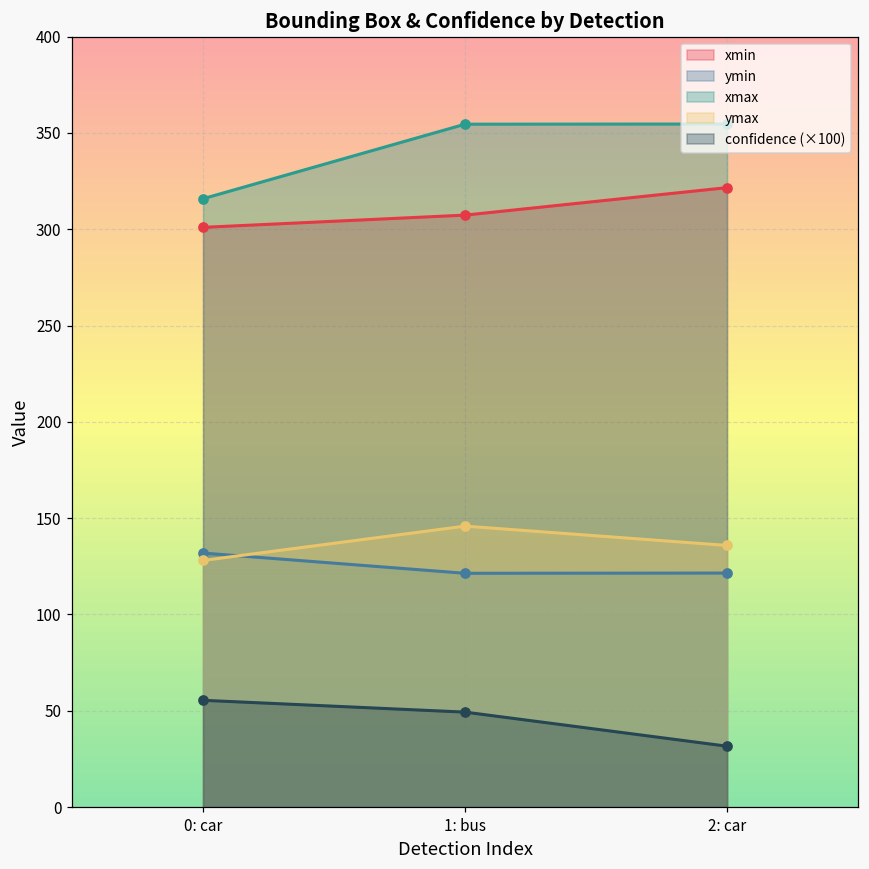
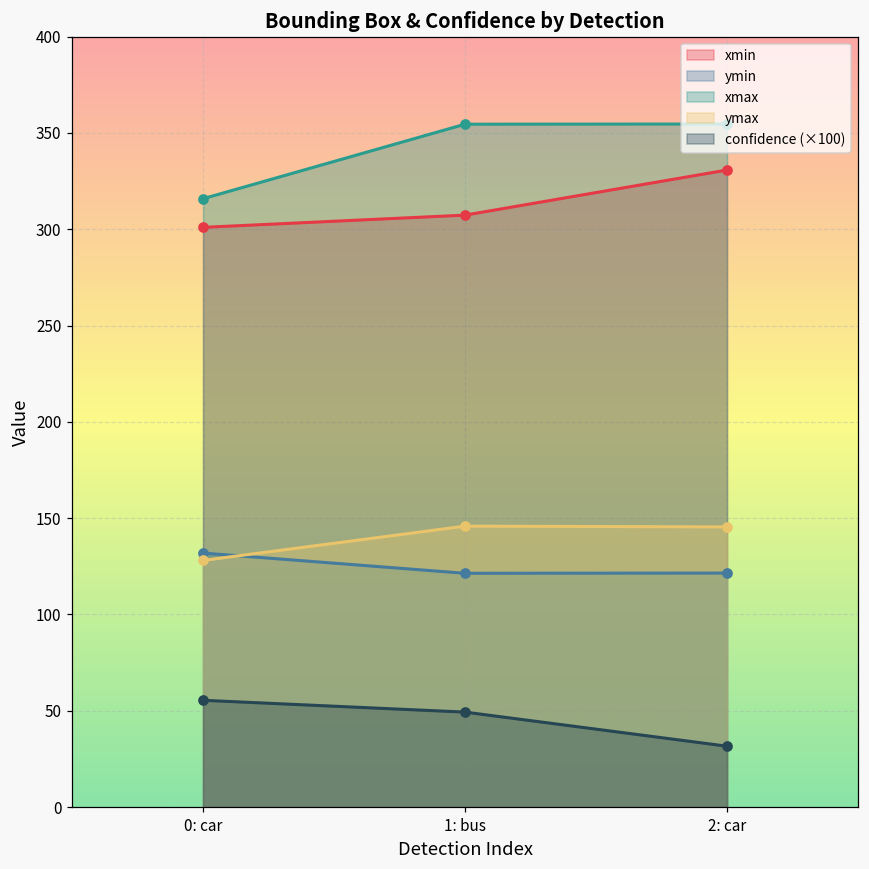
  {
    "xmin": {
      "0: car": 301,
      "1: bus": 307,
-     "2: car": 322
+     "2: car": 331
    },
    "ymax": {
      "0: car": 128,
      "1: bus": 146,
-     "2: car": 136
+     "2: car": 145
    }
  }
